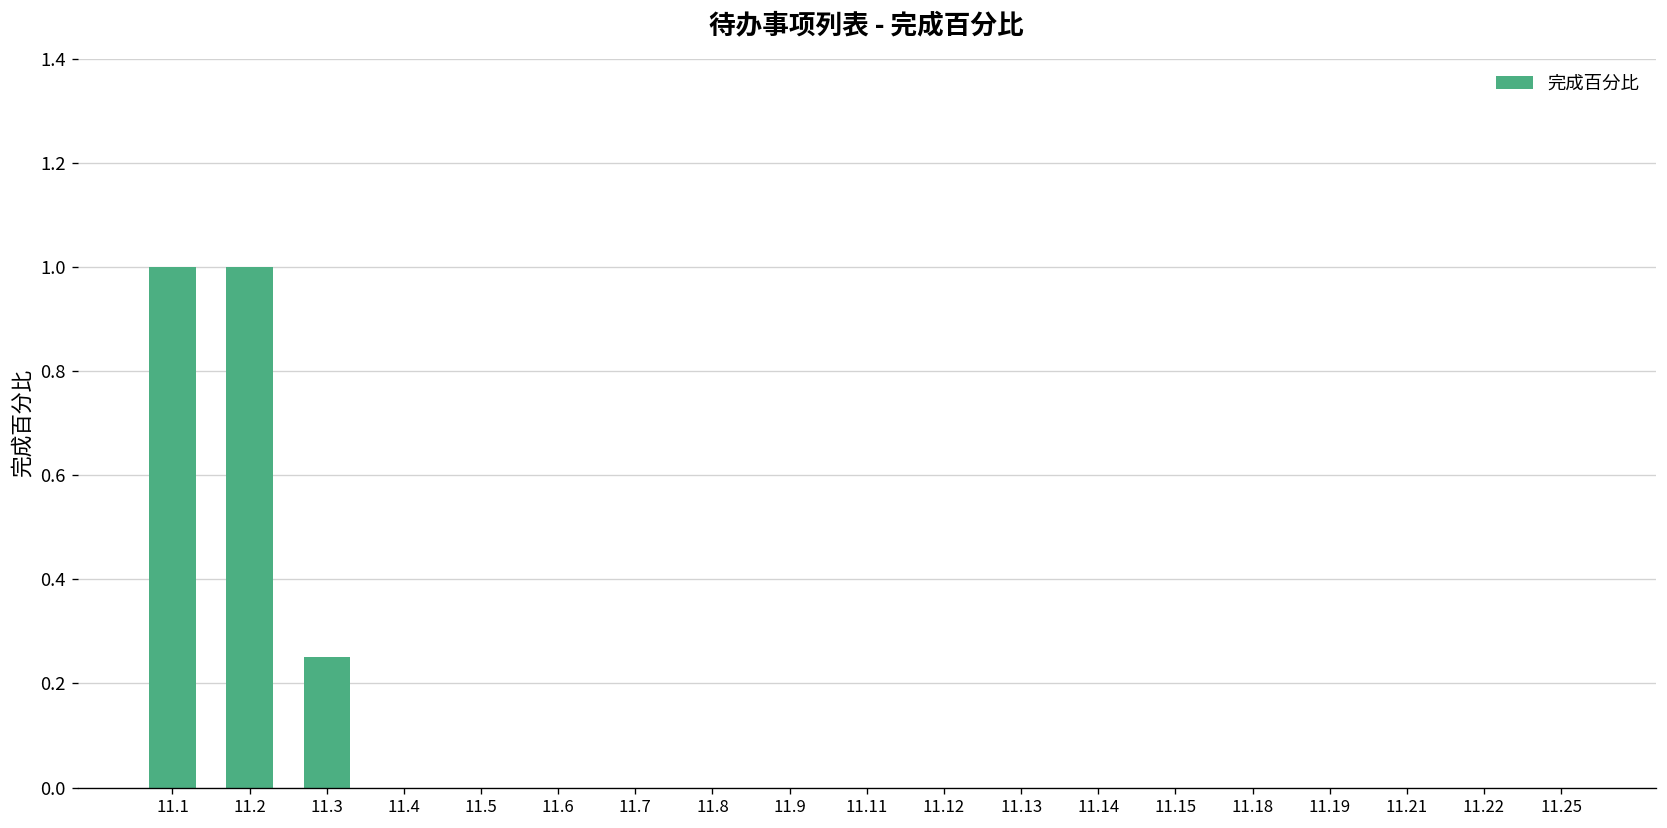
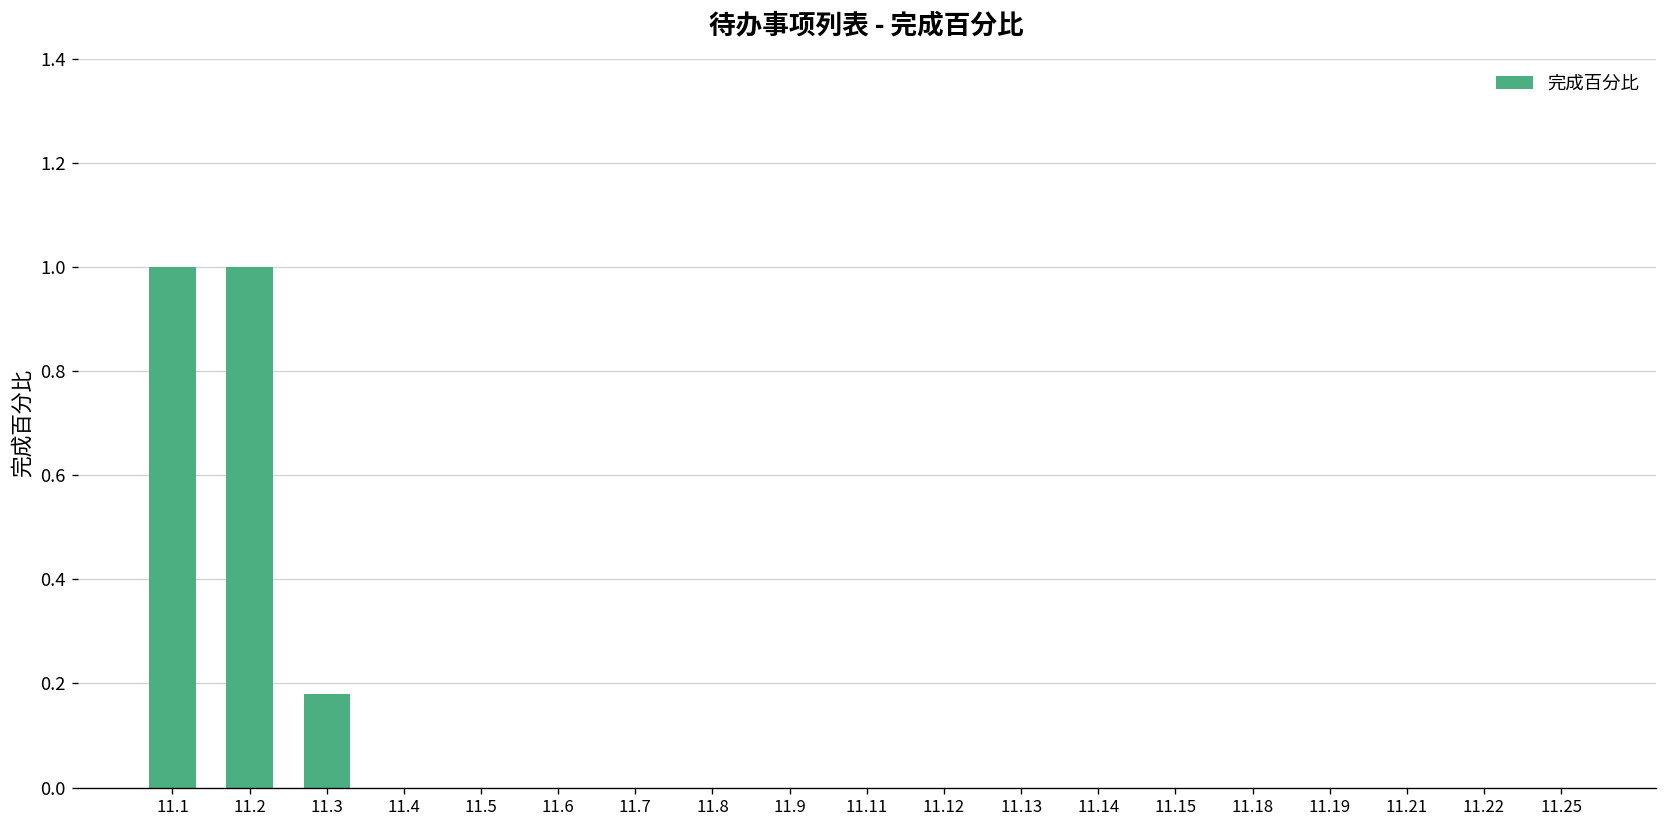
  {
    "11.1": 1.00,
    "11.2": 1.00,
-   "11.3": 0.25,
+   "11.3": 0.18,
    "11.4": 0.00,
    "11.5": 0.00,
    "11.6": 0.00,
    "11.7": 0.00,
    "11.8": 0.00,
    "11.9": 0.00,
    "11.11": 0.00,
    "11.12": 0.00,
    "11.13": 0.00,
    "11.14": 0.00,
    "11.15": 0.00,
    "11.18": 0.00,
    "11.19": 0.00,
    "11.21": 0.00,
    "11.22": 0.00,
    "11.25": 0.00
  }
